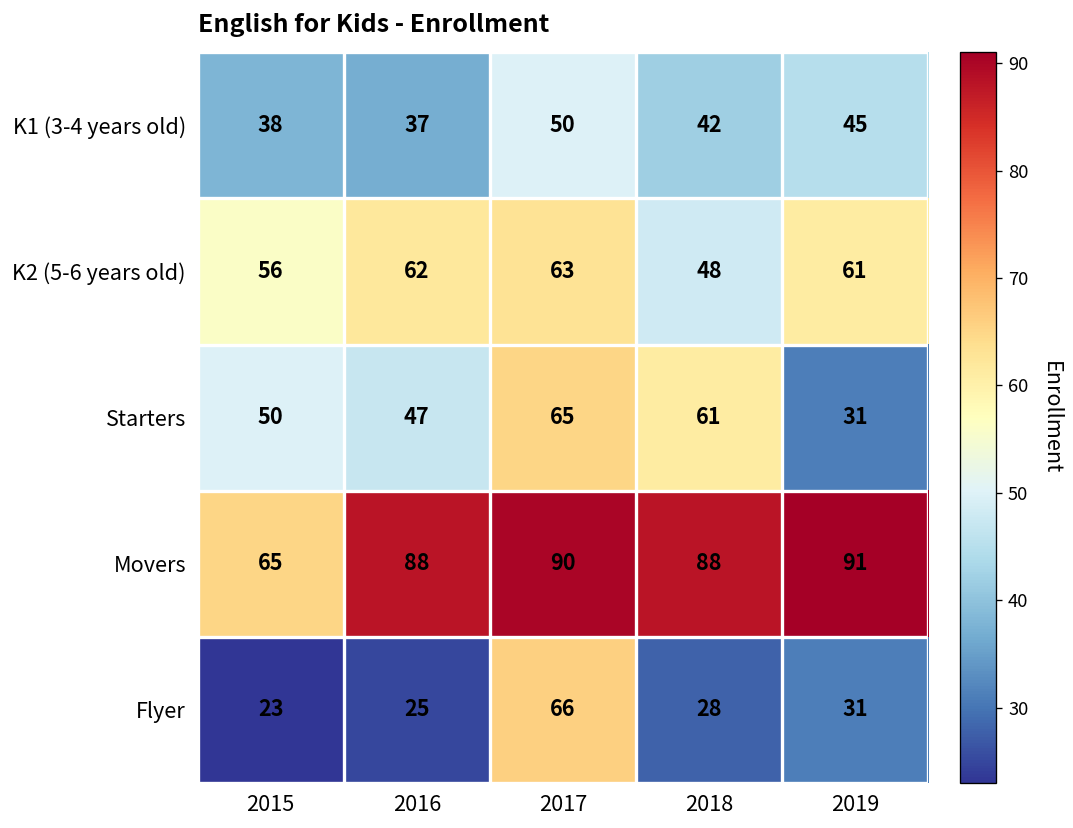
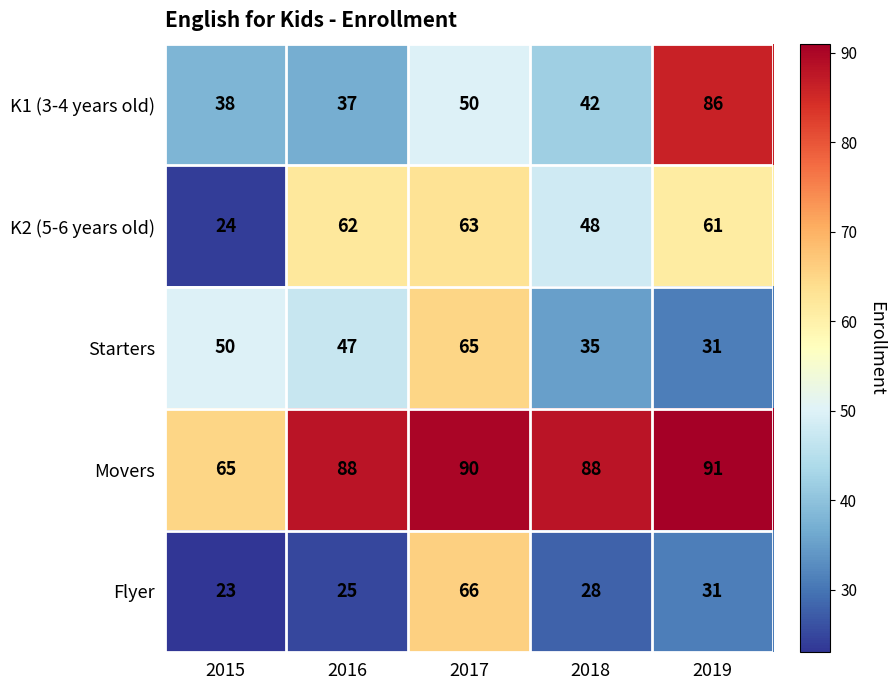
  {
    "K1 (3-4 years old)": {
      "2015": 38,
      "2016": 37,
      "2017": 50,
      "2018": 42,
-     "2019": 45
+     "2019": 86
    },
    "K2 (5-6 years old)": {
-     "2015": 56,
+     "2015": 24,
      "2016": 62,
      "2017": 63,
      "2018": 48,
      "2019": 61
    },
    "Starters": {
      "2015": 50,
      "2016": 47,
      "2017": 65,
-     "2018": 61,
+     "2018": 35,
      "2019": 31
    },
    "Movers": {
      "2015": 65,
      "2016": 88,
      "2017": 90,
      "2018": 88,
      "2019": 91
    },
    "Flyer": {
      "2015": 23,
      "2016": 25,
      "2017": 66,
      "2018": 28,
      "2019": 31
    }
  }
